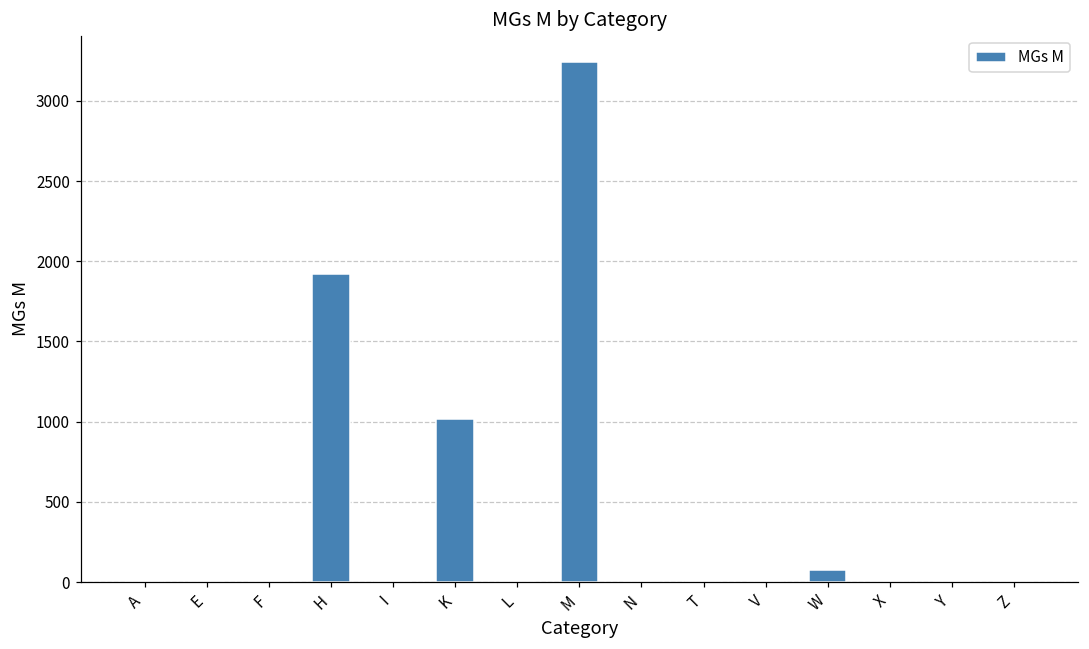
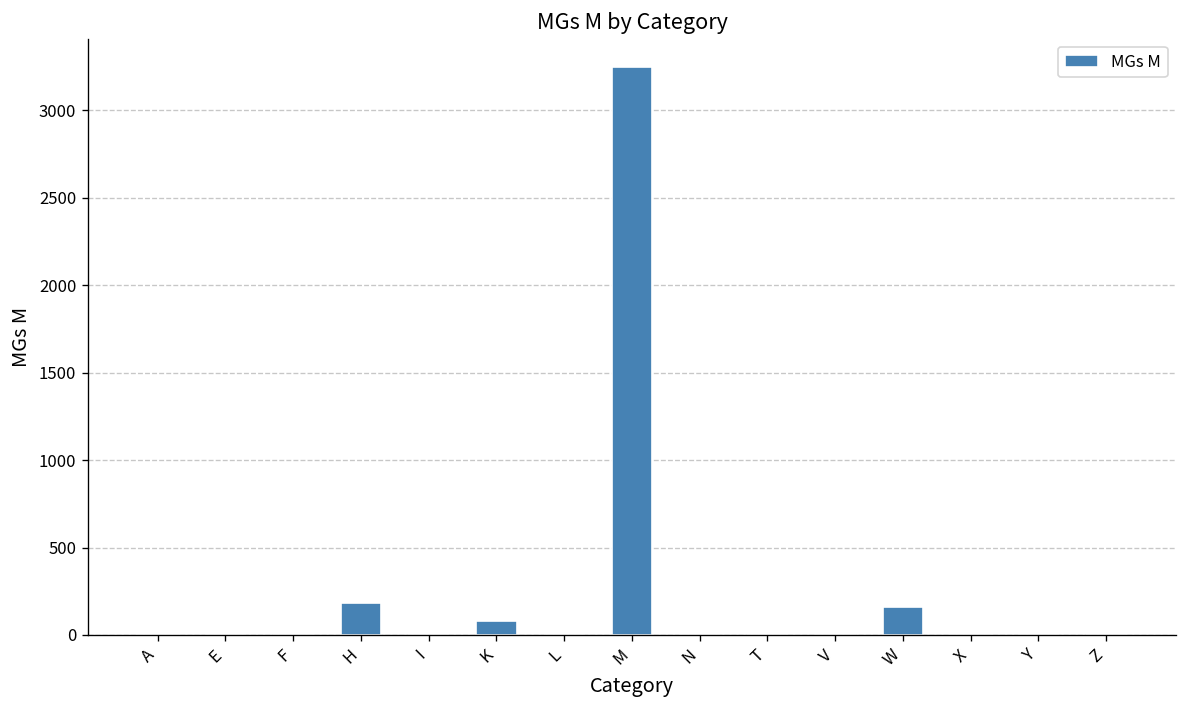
  {
    "A": 0,
    "E": 0,
    "F": 0,
-   "H": 1920,
+   "H": 190,
    "I": 0,
-   "K": 1010,
+   "K": 80,
    "L": 0,
    "M": 3250,
    "N": 0,
    "T": 0,
    "V": 0,
-   "W": 70,
+   "W": 160,
    "X": 0,
    "Y": 0,
    "Z": 0
  }
